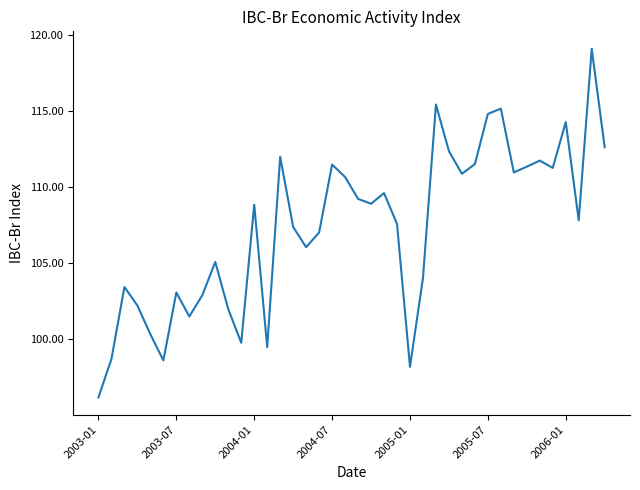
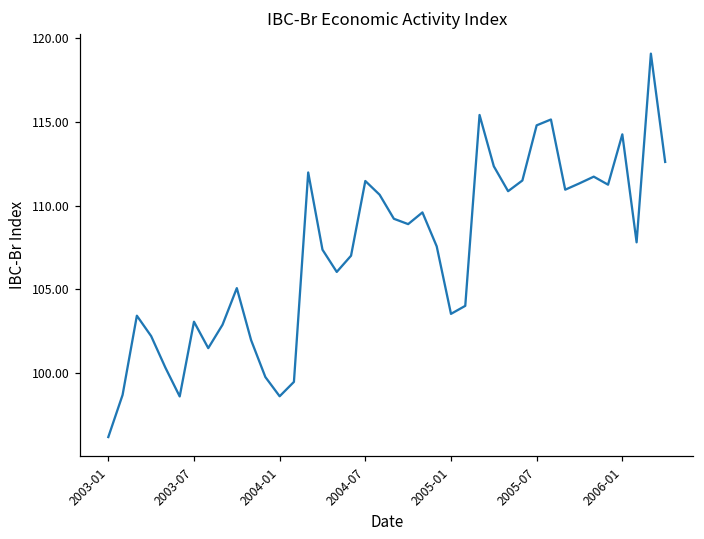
  {
    "2003-01": 96.2,
    "2003-07": 103.1,
-   "2004-01": 108.8,
+   "2004-01": 98.6,
    "2004-07": 111.5,
-   "2005-01": 98.2,
+   "2005-01": 103.5,
    "2005-07": 114.8,
    "2006-01": 114.3
  }
